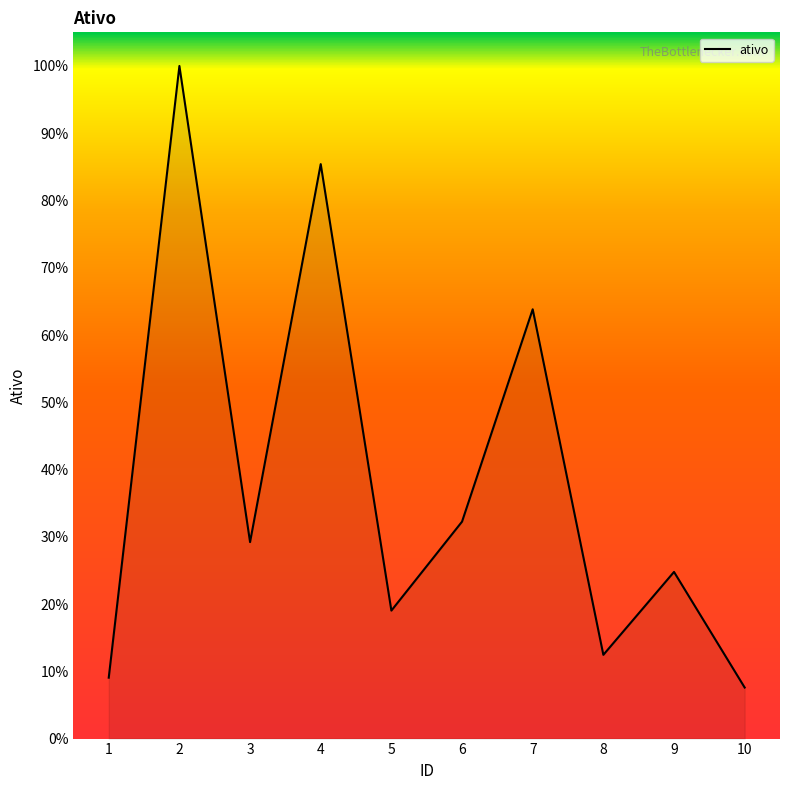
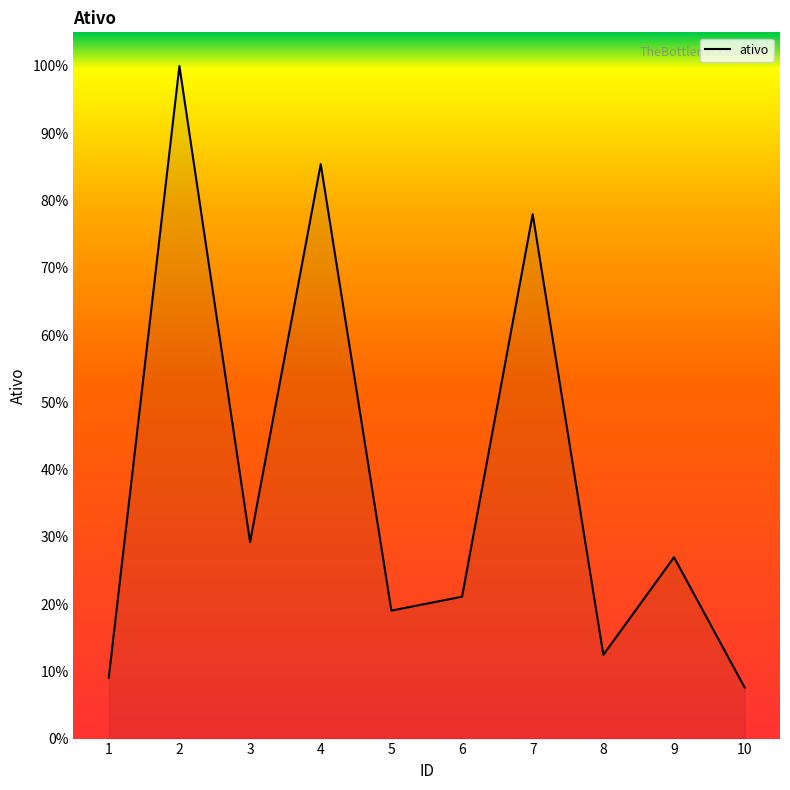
  {
    "1": "9%",
    "2": "100%",
    "3": "29%",
    "4": "85%",
    "5": "19%",
-   "6": "32%",
-   "7": "64%",
+   "6": "21%",
+   "7": "78%",
    "8": "12%",
-   "9": "25%",
+   "9": "27%",
    "10": "8%"
  }
